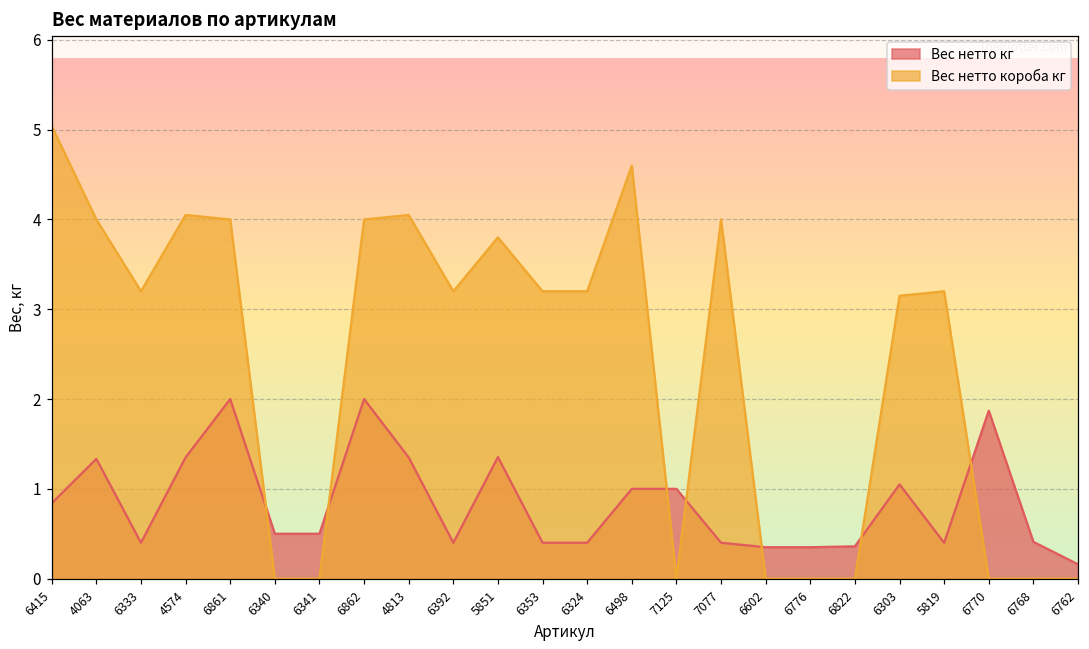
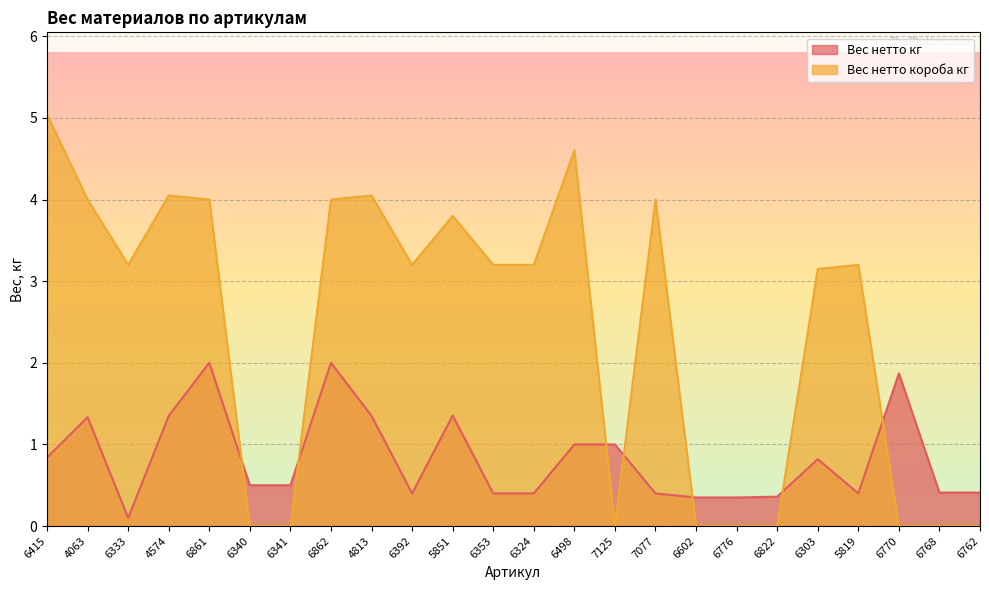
  {
    "Вес нетто кг": {
      "6415": 0.8,
      "4063": 1.3,
-     "6333": 0.4,
+     "6333": 0.1,
      "4574": 1.4,
      "6861": 2.0,
      "6340": 0.5,
      "6341": 0.5,
      "6862": 2.0,
      "4813": 1.4,
      "6392": 0.4,
      "5851": 1.4,
      "6353": 0.4,
      "6324": 0.4,
      "6498": 1.0,
      "7125": 1.0,
      "7077": 0.4,
      "6602": 0.4,
      "6776": 0.4,
      "6822": 0.4,
-     "6303": 1.1,
+     "6303": 0.8,
      "5819": 0.4,
      "6770": 1.9,
      "6768": 0.4,
-     "6762": 0.2
+     "6762": 0.4
    },
    "Вес нетто короба кг": {
      "6415": 5.0,
      "4063": 4.0,
      "6333": 3.2,
      "4574": 4.1,
      "6861": 4.0,
      "6340": 0.0,
      "6341": 0.0,
      "6862": 4.0,
      "4813": 4.1,
      "6392": 3.2,
      "5851": 3.8,
      "6353": 3.2,
      "6324": 3.2,
      "6498": 4.6,
      "7125": 0.0,
      "7077": 4.0,
      "6602": 0.0,
      "6776": 0.0,
      "6822": 0.0,
      "6303": 3.2,
      "5819": 3.2,
      "6770": 0.0,
      "6768": 0.0,
      "6762": 0.0
    }
  }
